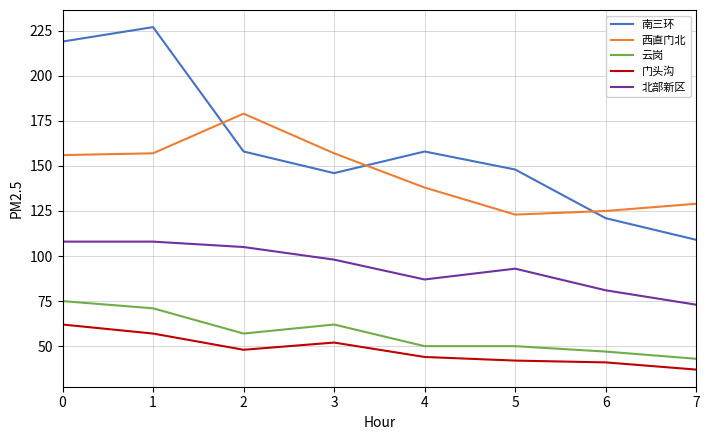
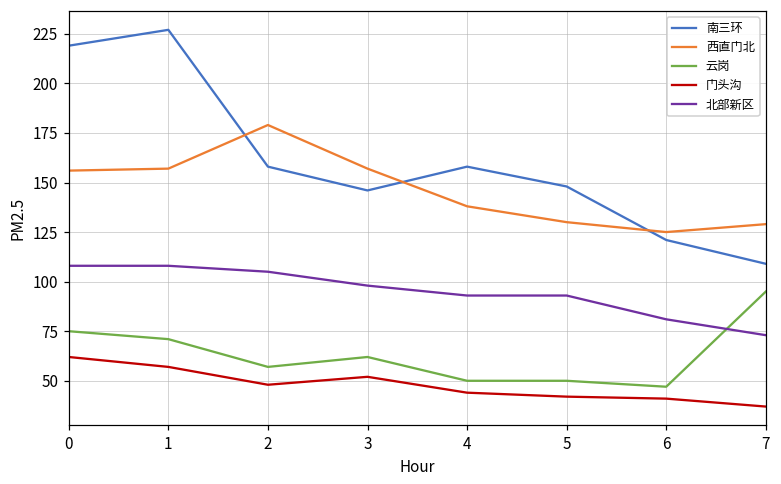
  {
    "南三环": {
      "0": 219,
      "1": 227,
      "2": 158,
      "3": 146,
      "4": 158,
      "5": 148,
      "6": 121,
      "7": 109
    },
    "西直门北": {
      "0": 156,
      "1": 157,
      "2": 179,
      "3": 157,
      "4": 138,
-     "5": 123,
+     "5": 130,
      "6": 125,
      "7": 129
    },
    "云岗": {
      "0": 75,
      "1": 71,
      "2": 57,
      "3": 62,
      "4": 50,
      "5": 50,
      "6": 47,
-     "7": 43
+     "7": 95
    },
    "门头沟": {
      "0": 62,
      "1": 57,
      "2": 48,
      "3": 52,
      "4": 44,
      "5": 42,
      "6": 41,
      "7": 37
    },
    "北部新区": {
      "0": 108,
      "1": 108,
      "2": 105,
      "3": 98,
-     "4": 87,
+     "4": 93,
      "5": 93,
      "6": 81,
      "7": 73
    }
  }
